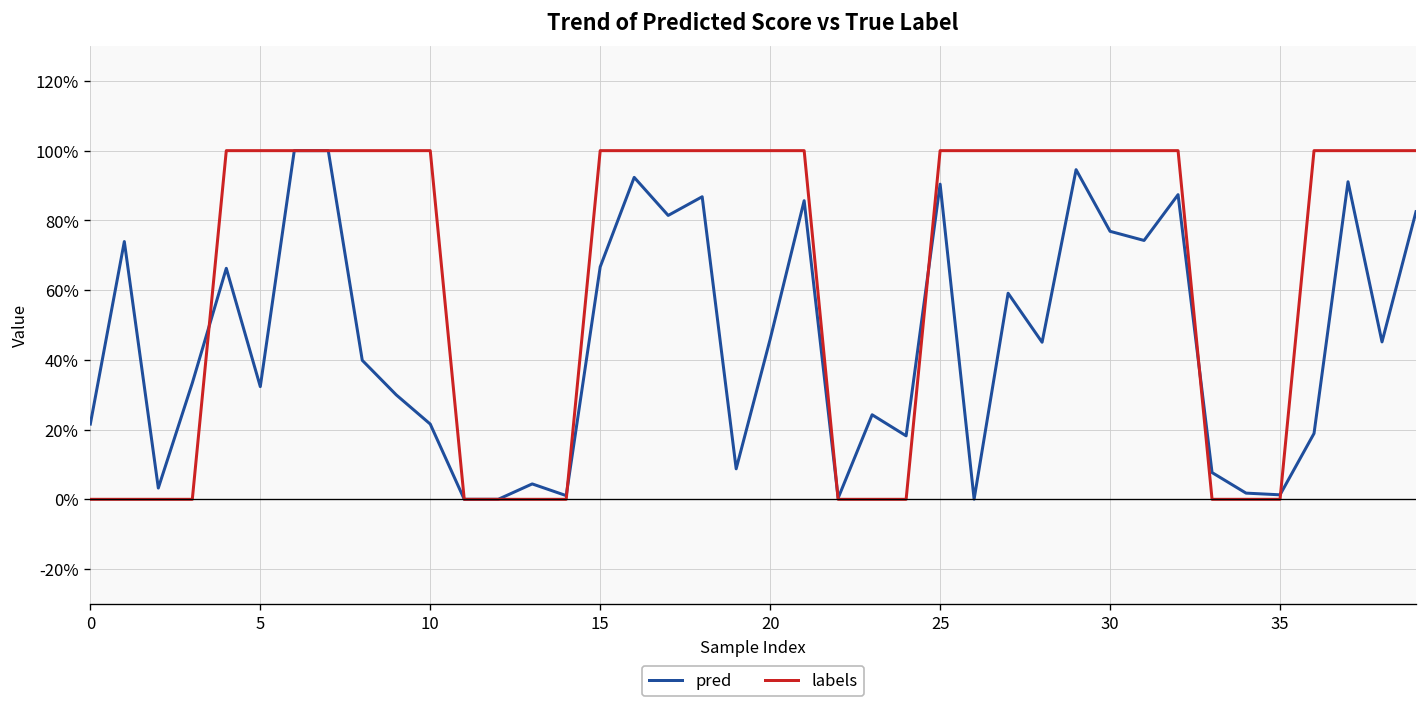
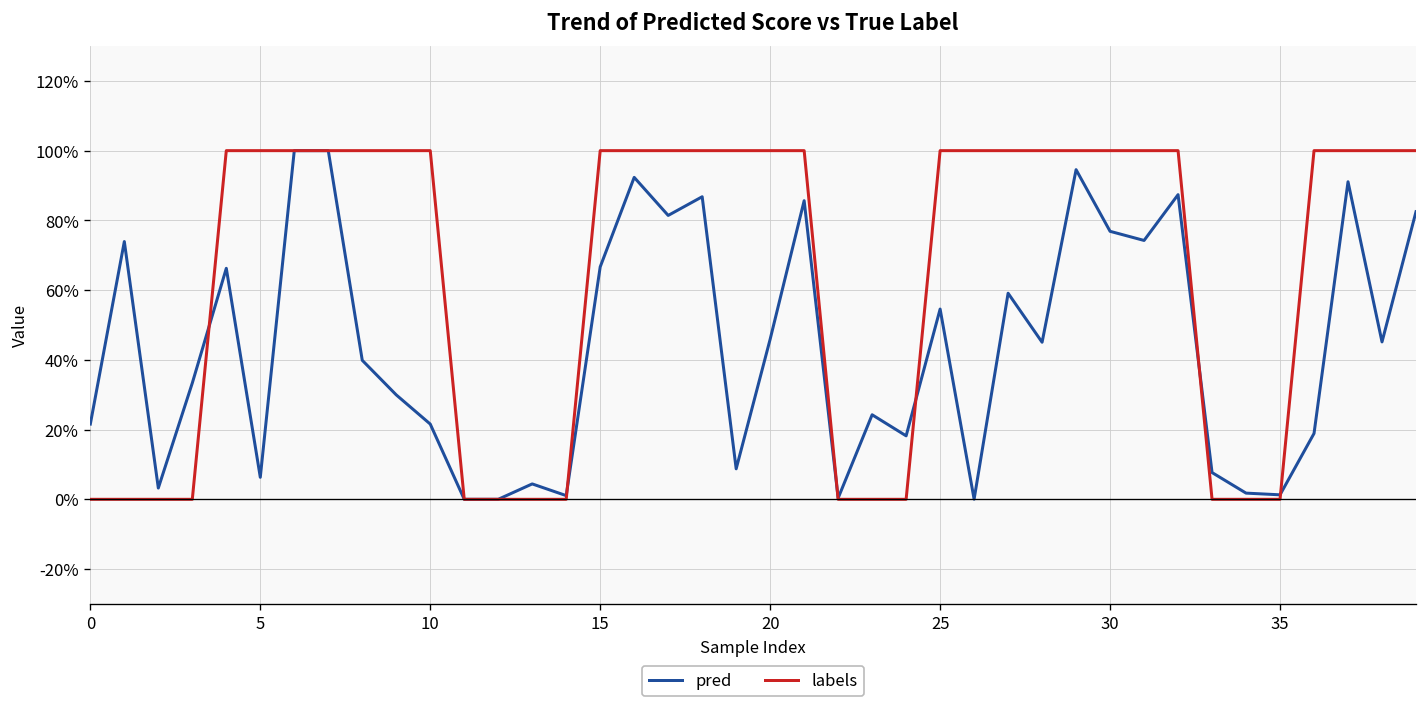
  {
    "pred": {
      "0": "22%",
-     "5": "32%",
+     "5": "6%",
      "10": "22%",
      "15": "67%",
      "20": "46%",
-     "25": "90%",
+     "25": "55%",
      "30": "77%",
      "35": "1%"
    },
    "labels": {
      "0": "0%",
      "5": "100%",
      "10": "100%",
      "15": "100%",
      "20": "100%",
      "25": "100%",
      "30": "100%",
      "35": "0%"
    }
  }
